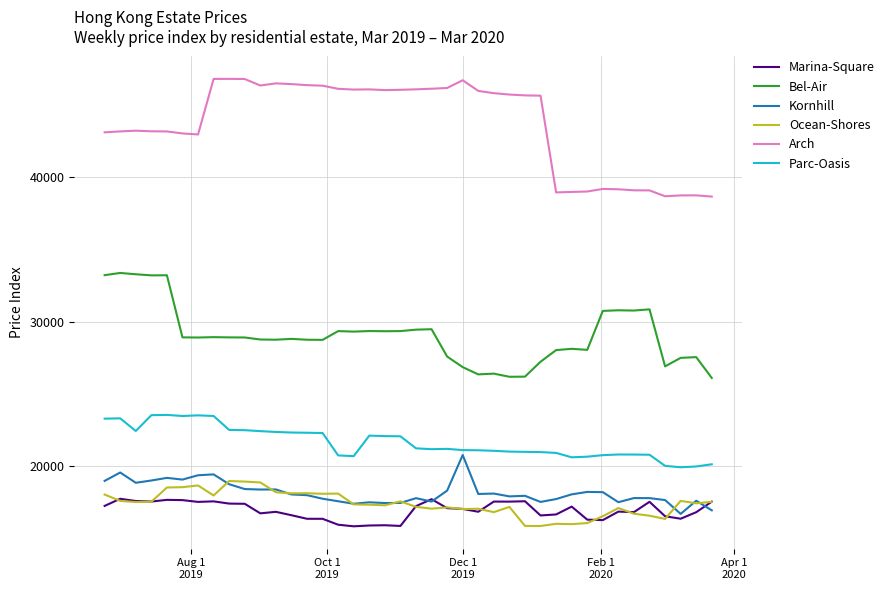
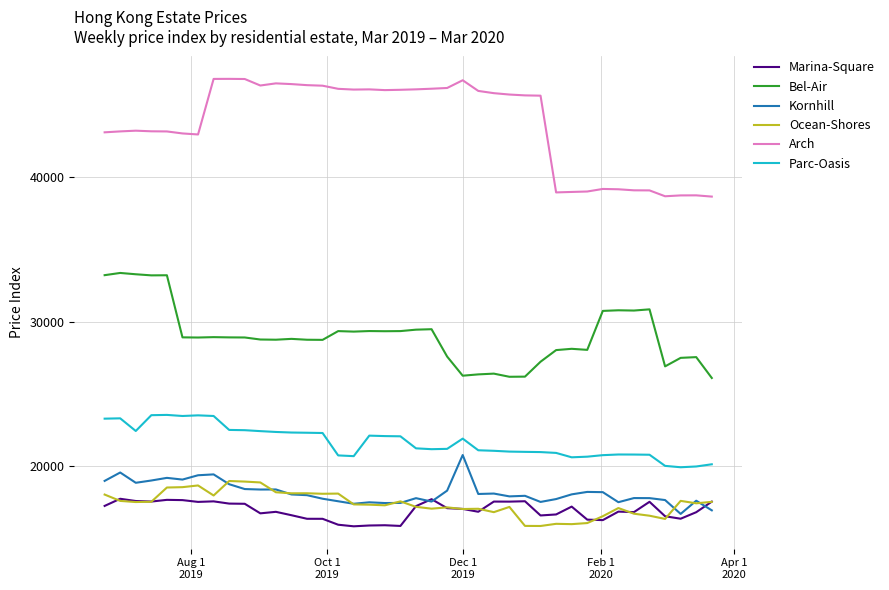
  {
    "Bel-Air": {
-     "Dec 1 2019": 26900
+     "Dec 1 2019": 26300
    },
    "Kornhill": {
      "Dec 1 2019": 20800
    },
    "Arch": {
      "Dec 1 2019": 46700
    },
    "Parc-Oasis": {
-     "Dec 1 2019": 21100
+     "Dec 1 2019": 21900
    }
  }
